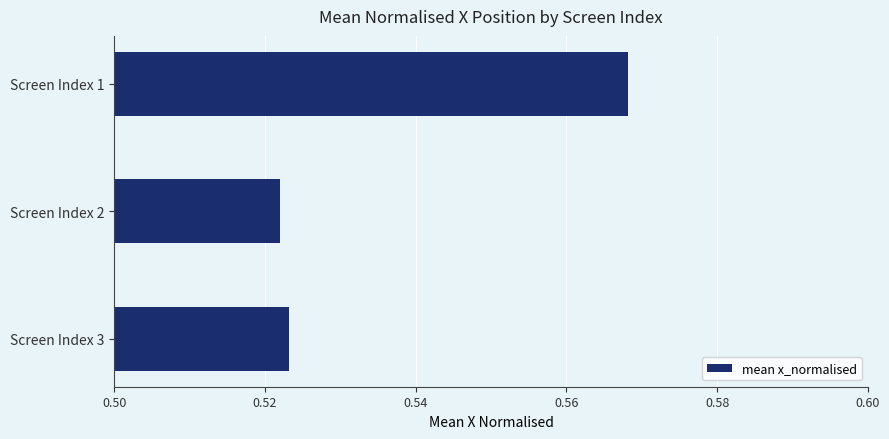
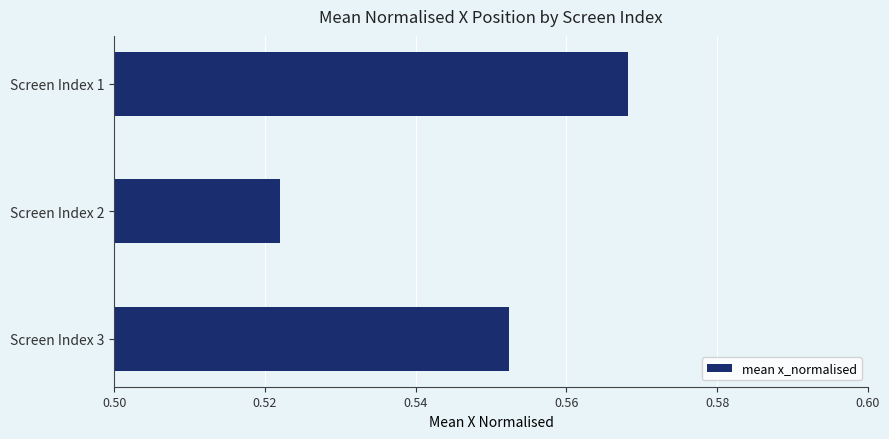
  {
    "Screen Index 1": 0.568,
    "Screen Index 2": 0.522,
-   "Screen Index 3": 0.523
+   "Screen Index 3": 0.552
  }
